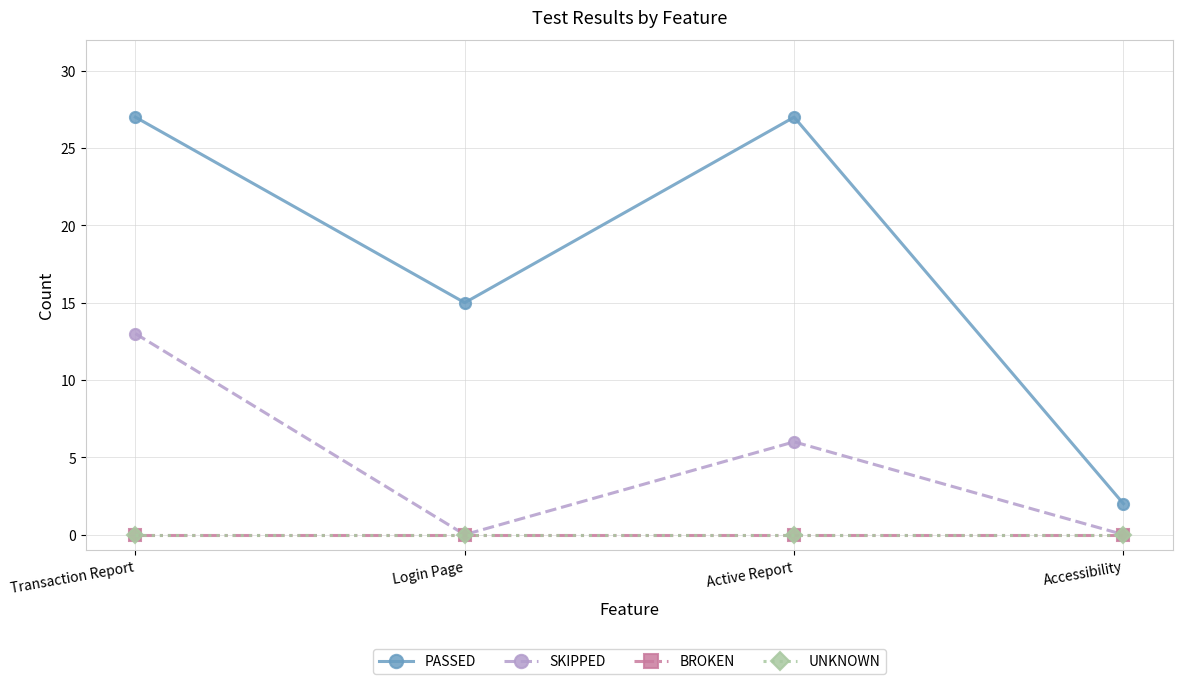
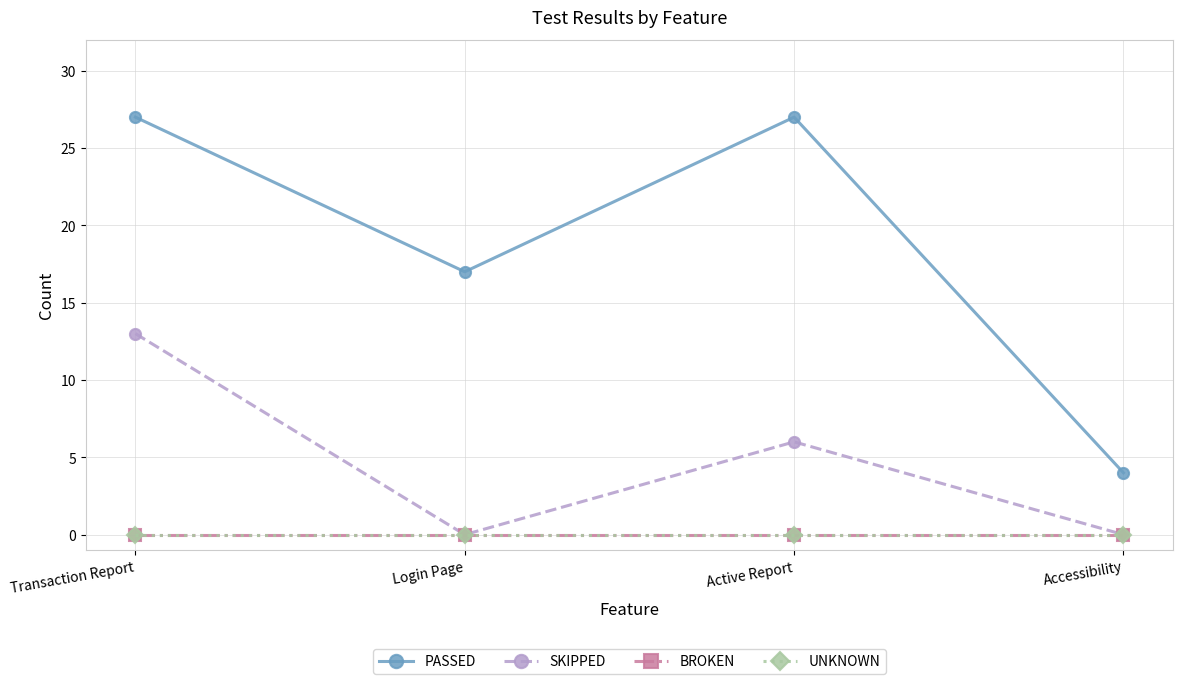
  {
    "PASSED": {
      "Transaction Report": 27,
-     "Login Page": 15,
+     "Login Page": 17,
      "Active Report": 27,
-     "Accessibility": 2
+     "Accessibility": 4
    },
    "SKIPPED": {
      "Transaction Report": 13,
      "Active Report": 6
    },
    "UNKNOWN": {
      "Transaction Report": 0,
      "Active Report": 0
    }
  }
